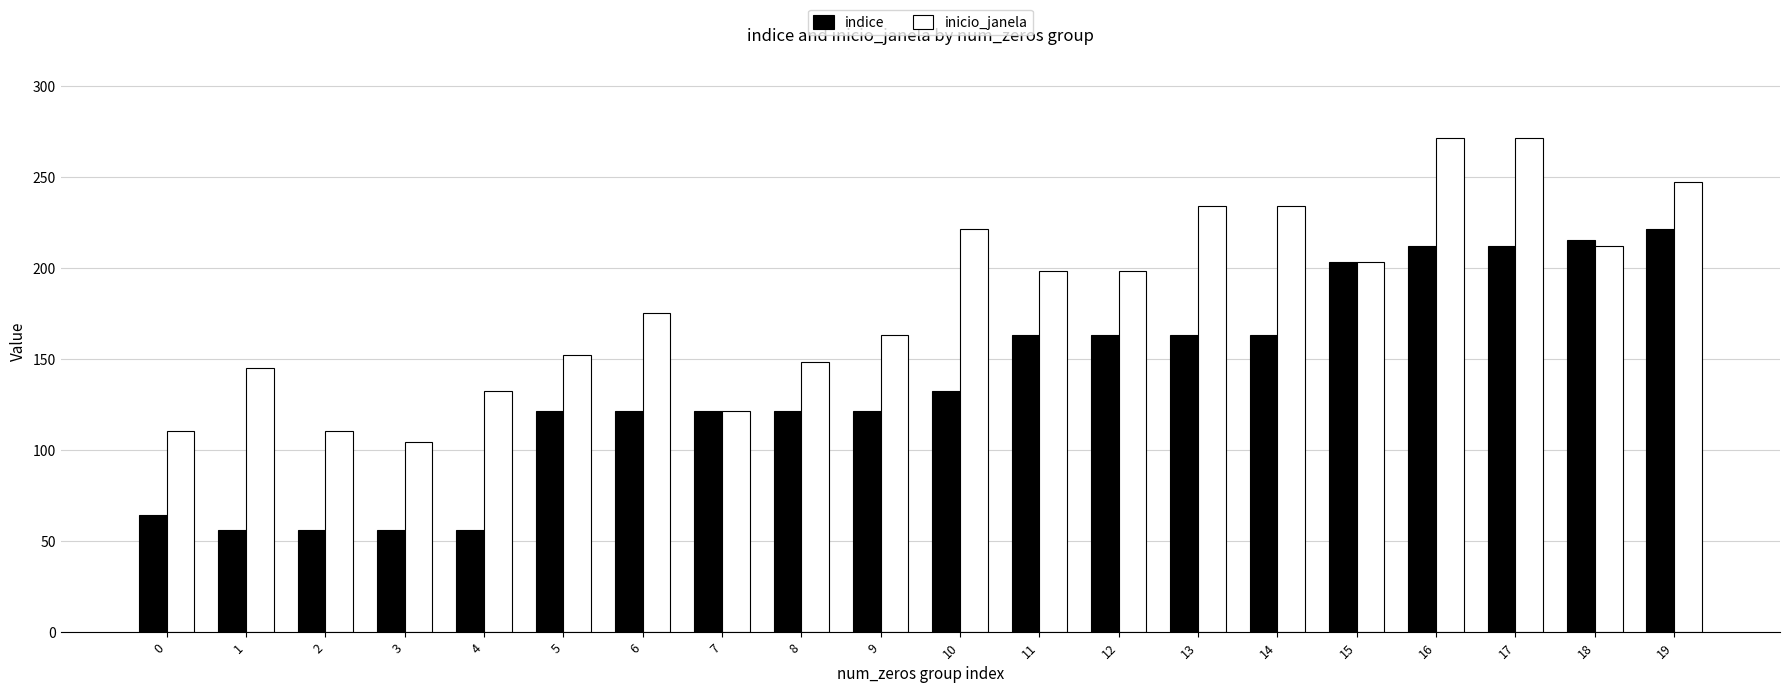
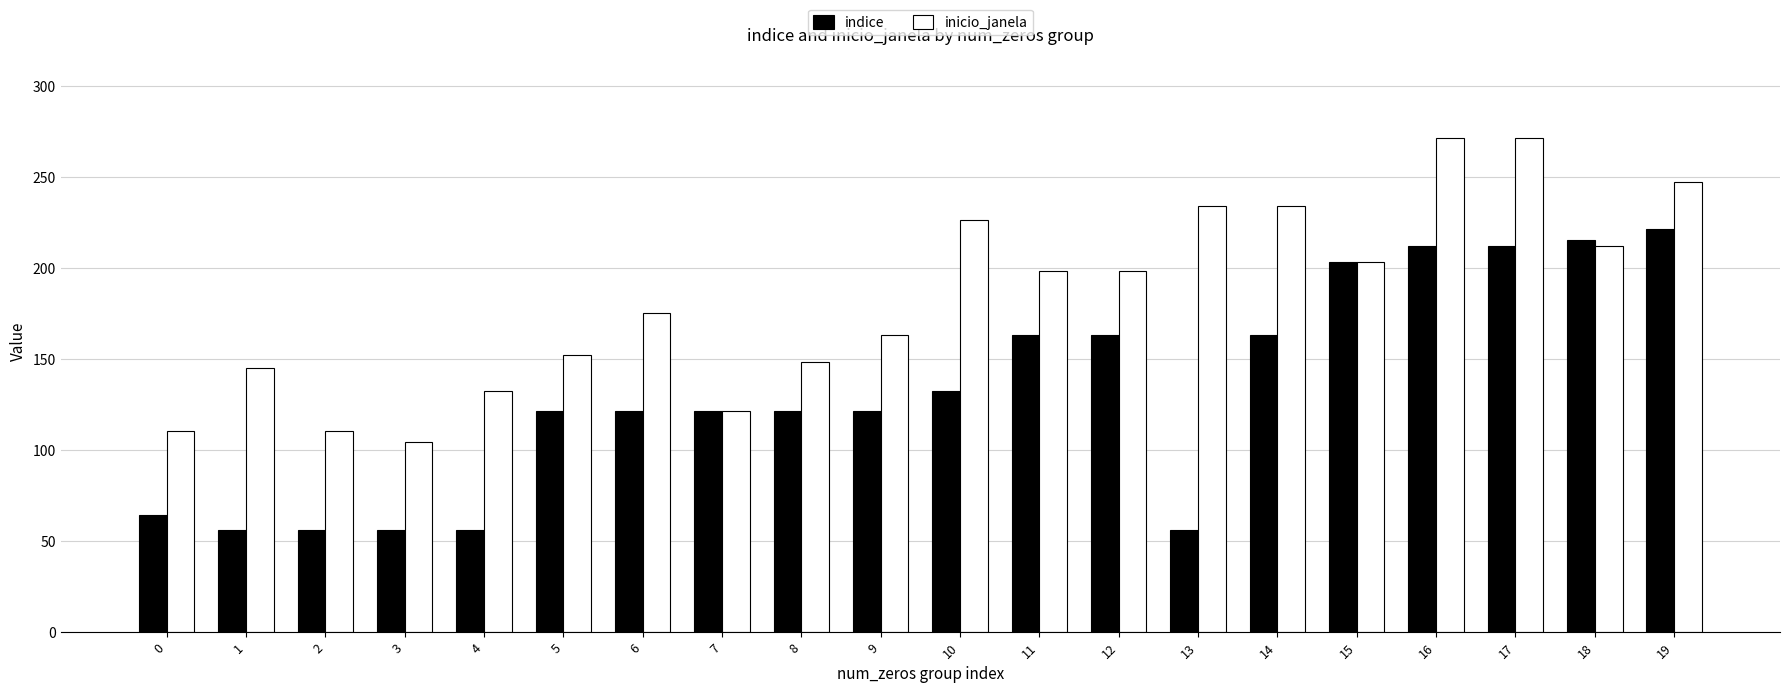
  {
    "indice": {
      "0": 64,
      "1": 56,
      "2": 56,
      "3": 56,
      "4": 56,
      "5": 121,
      "6": 121,
      "7": 121,
      "8": 121,
      "9": 121,
      "10": 132,
      "11": 163,
      "12": 163,
-     "13": 163,
+     "13": 56,
      "14": 163,
      "15": 203,
      "16": 212,
      "17": 212,
      "18": 215,
      "19": 221
    },
    "inicio_janela": {
      "0": 110,
      "1": 145,
      "2": 110,
      "3": 104,
      "4": 132,
      "5": 152,
      "6": 175,
      "7": 121,
      "8": 148,
      "9": 163,
-     "10": 221,
+     "10": 226,
      "11": 198,
      "12": 198,
      "13": 234,
      "14": 234,
      "15": 203,
      "16": 271,
      "17": 271,
      "18": 212,
      "19": 247
    }
  }
